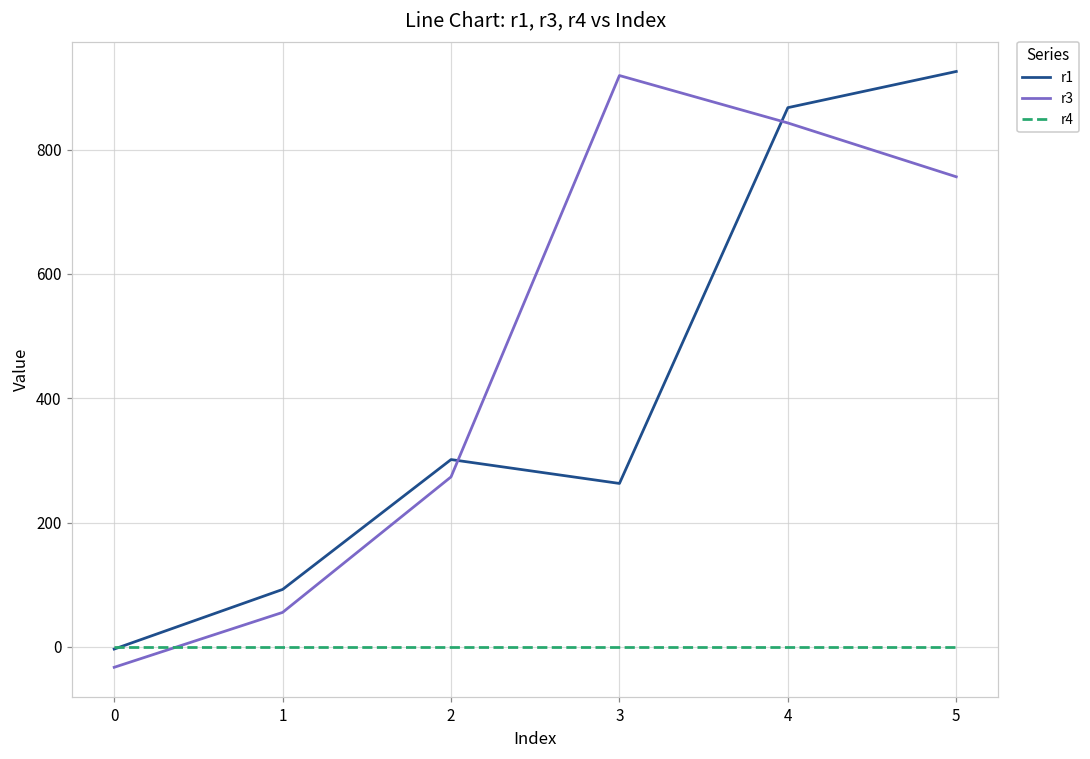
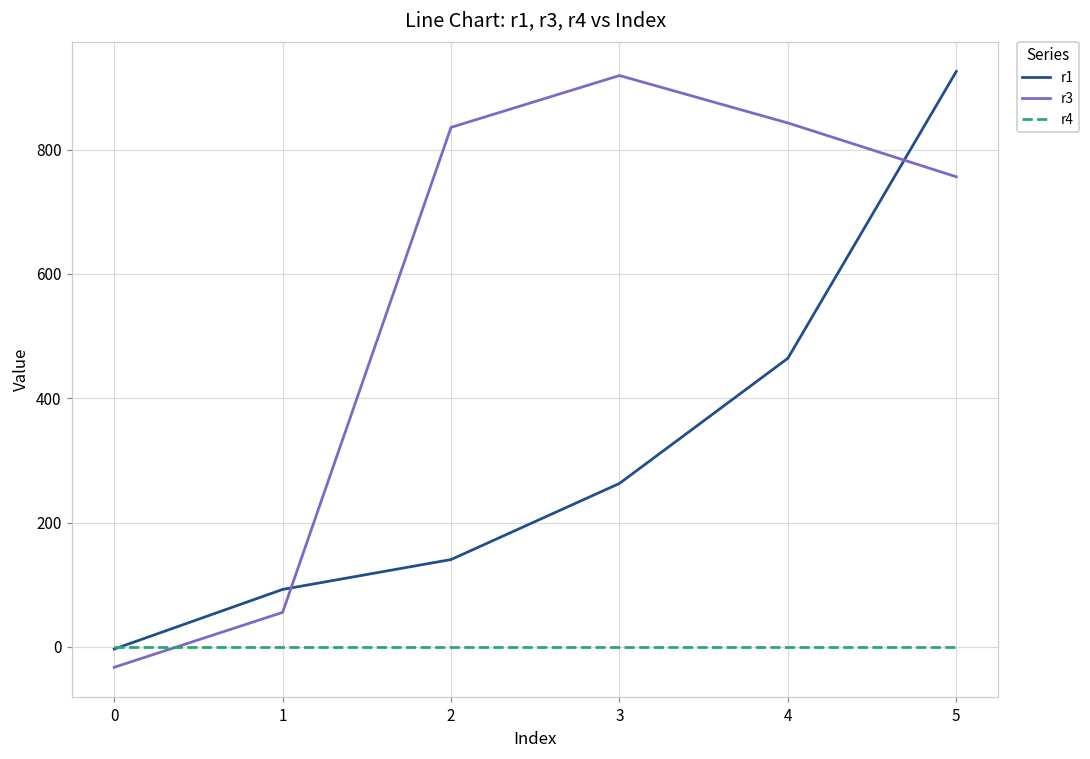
  {
    "r1": {
      "1": 90,
-     "2": 300,
+     "2": 140,
      "3": 260,
-     "4": 870,
+     "4": 460,
      "5": 930
    },
    "r3": {
      "0": -30,
      "1": 60,
-     "2": 270,
+     "2": 840,
      "3": 920,
      "4": 840,
      "5": 760
    },
    "r4": {
      "1": 0,
      "2": 0,
      "3": 0,
      "4": 0,
      "5": 0
    }
  }
